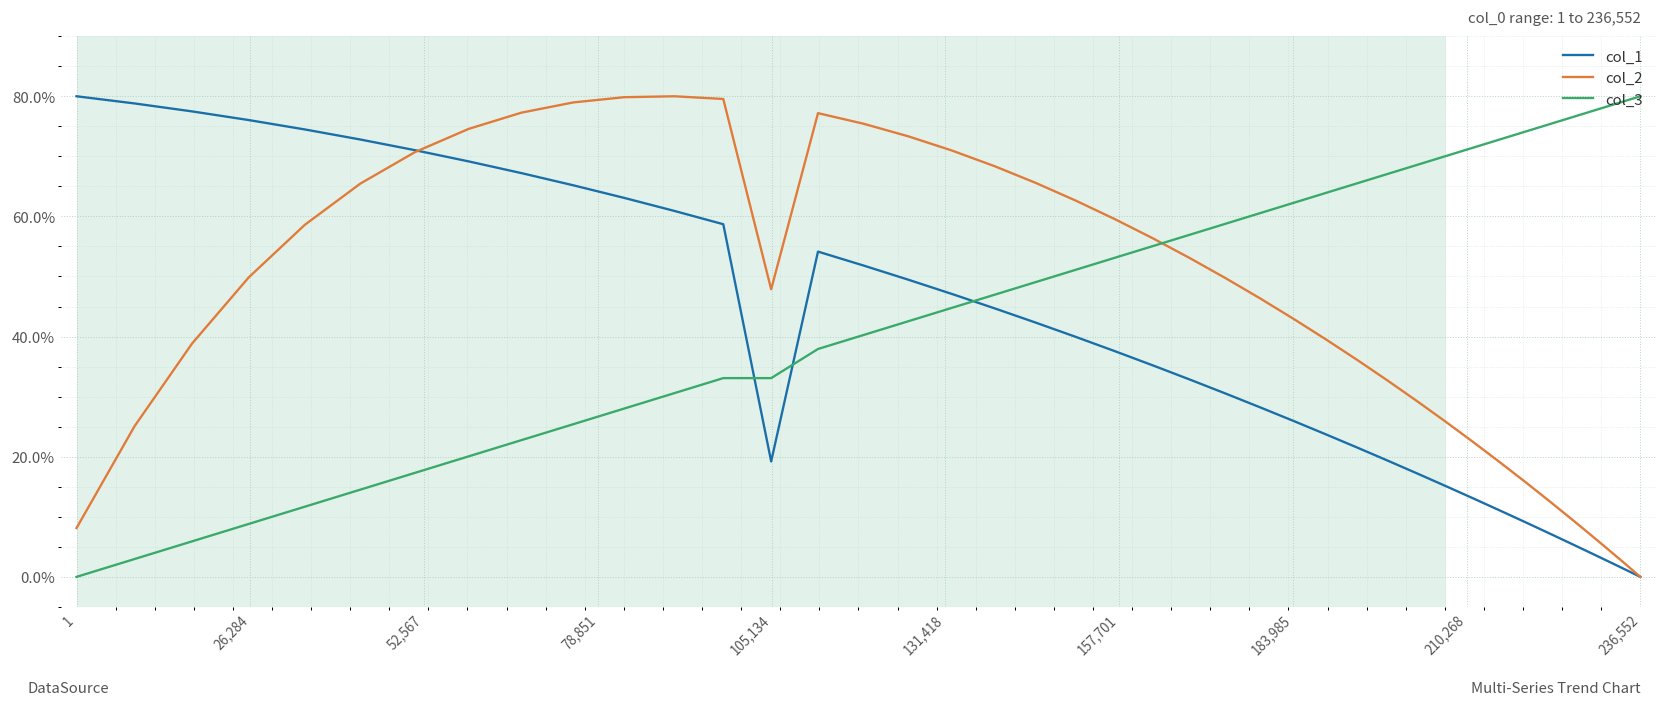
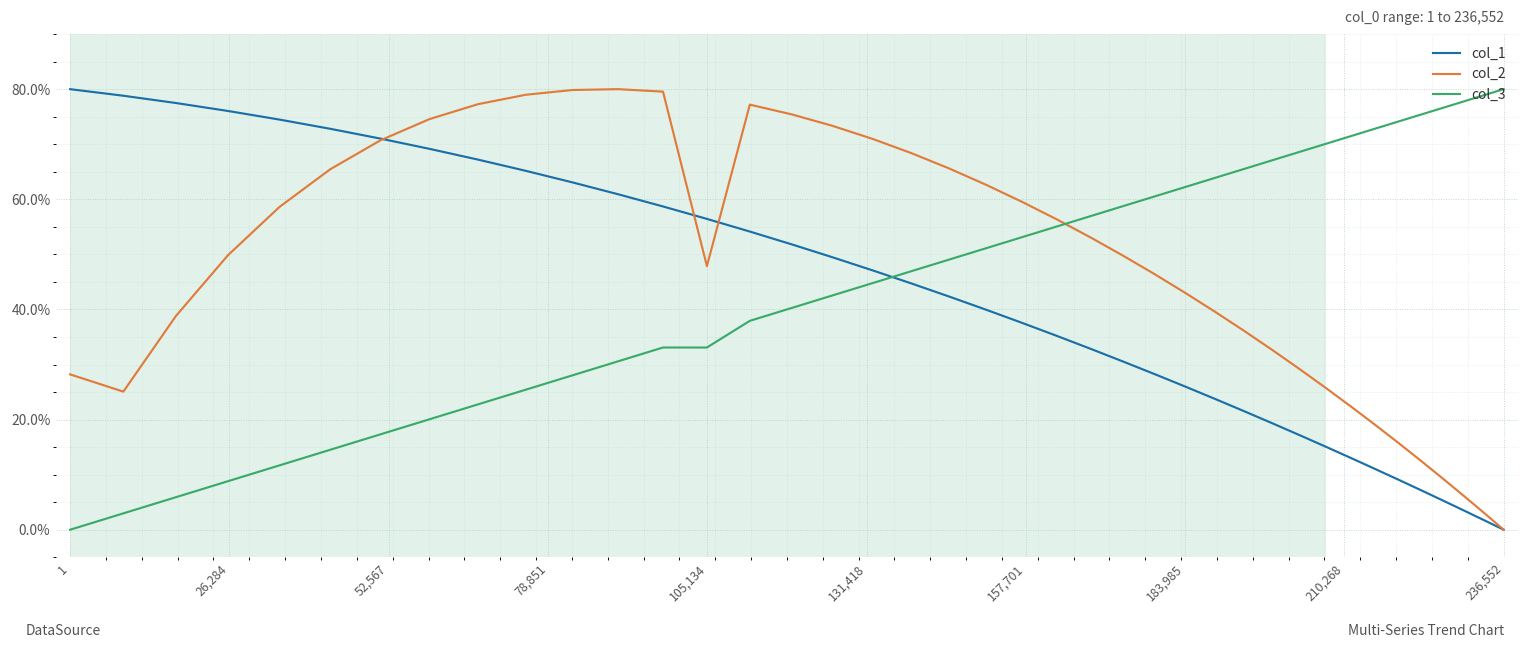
  {
    "col_1": {
      "1": "80%",
-     "105,134": "19%"
+     "105,134": "56%"
    },
    "col_2": {
-     "1": "8%",
+     "1": "28%",
      "105,134": "48%"
    },
    "col_3": {
      "1": "0%",
      "105,134": "33%",
      "236,552": "80%"
    }
  }
